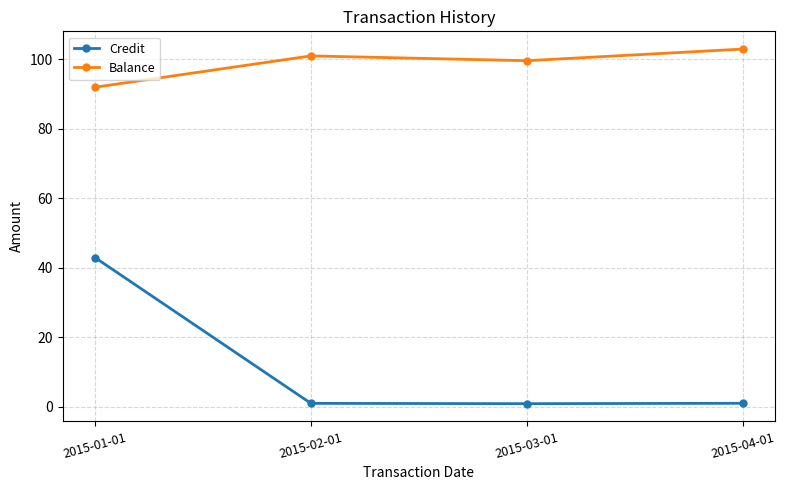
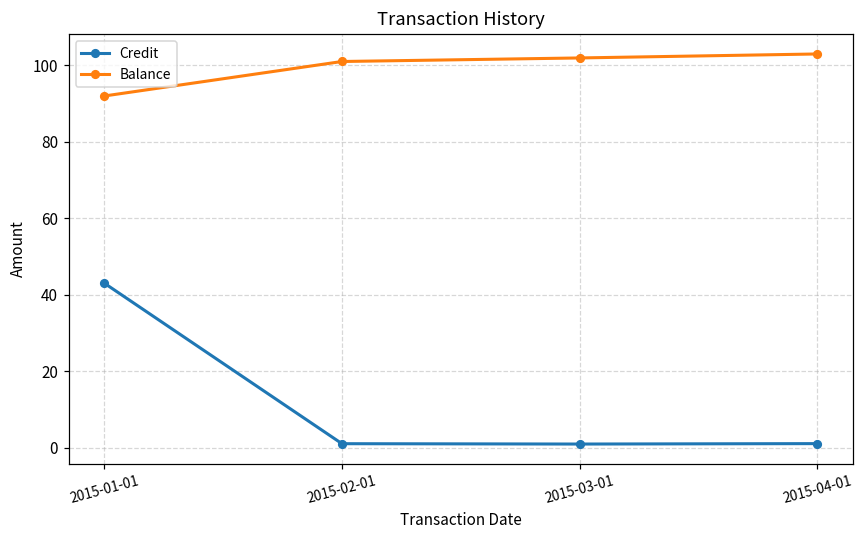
  {
    "Credit": {
      "2015-01-01": 43,
      "2015-02-01": 1,
      "2015-03-01": 1,
      "2015-04-01": 1
    },
    "Balance": {
      "2015-01-01": 92,
      "2015-02-01": 101,
-     "2015-03-01": 100,
+     "2015-03-01": 102,
      "2015-04-01": 103
    }
  }
